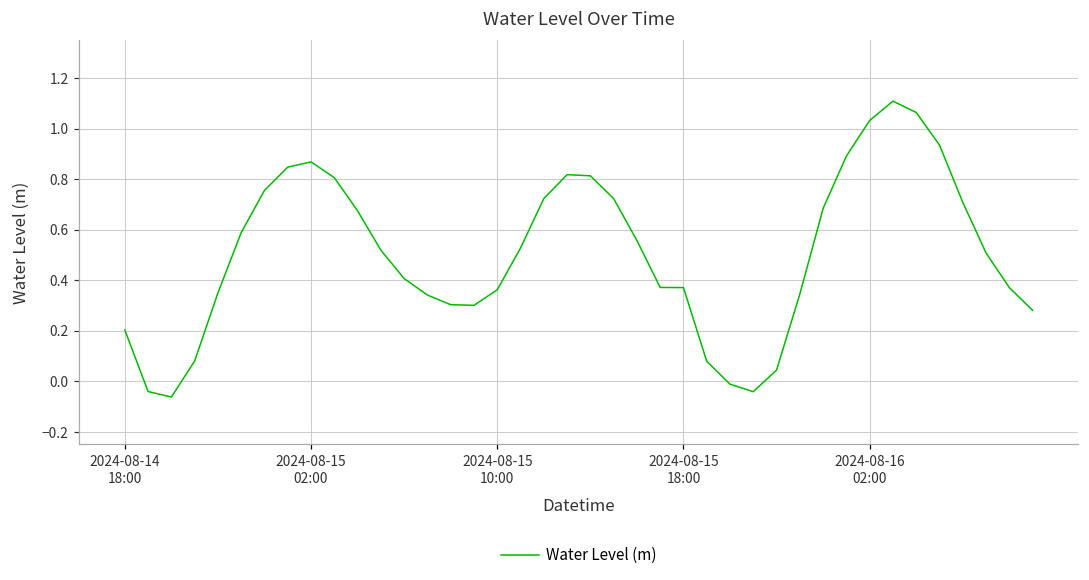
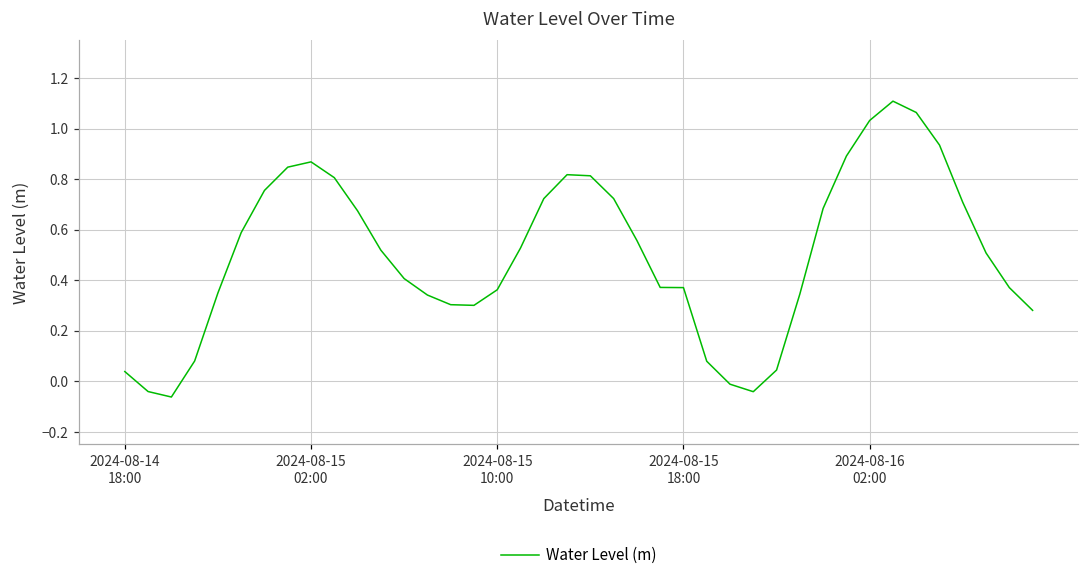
  {
-   "2024-08-14 18:00": 0.20,
+   "2024-08-14 18:00": 0.04,
    "2024-08-15 02:00": 0.87,
    "2024-08-15 10:00": 0.36,
    "2024-08-15 18:00": 0.37,
    "2024-08-16 02:00": 1.03
  }
